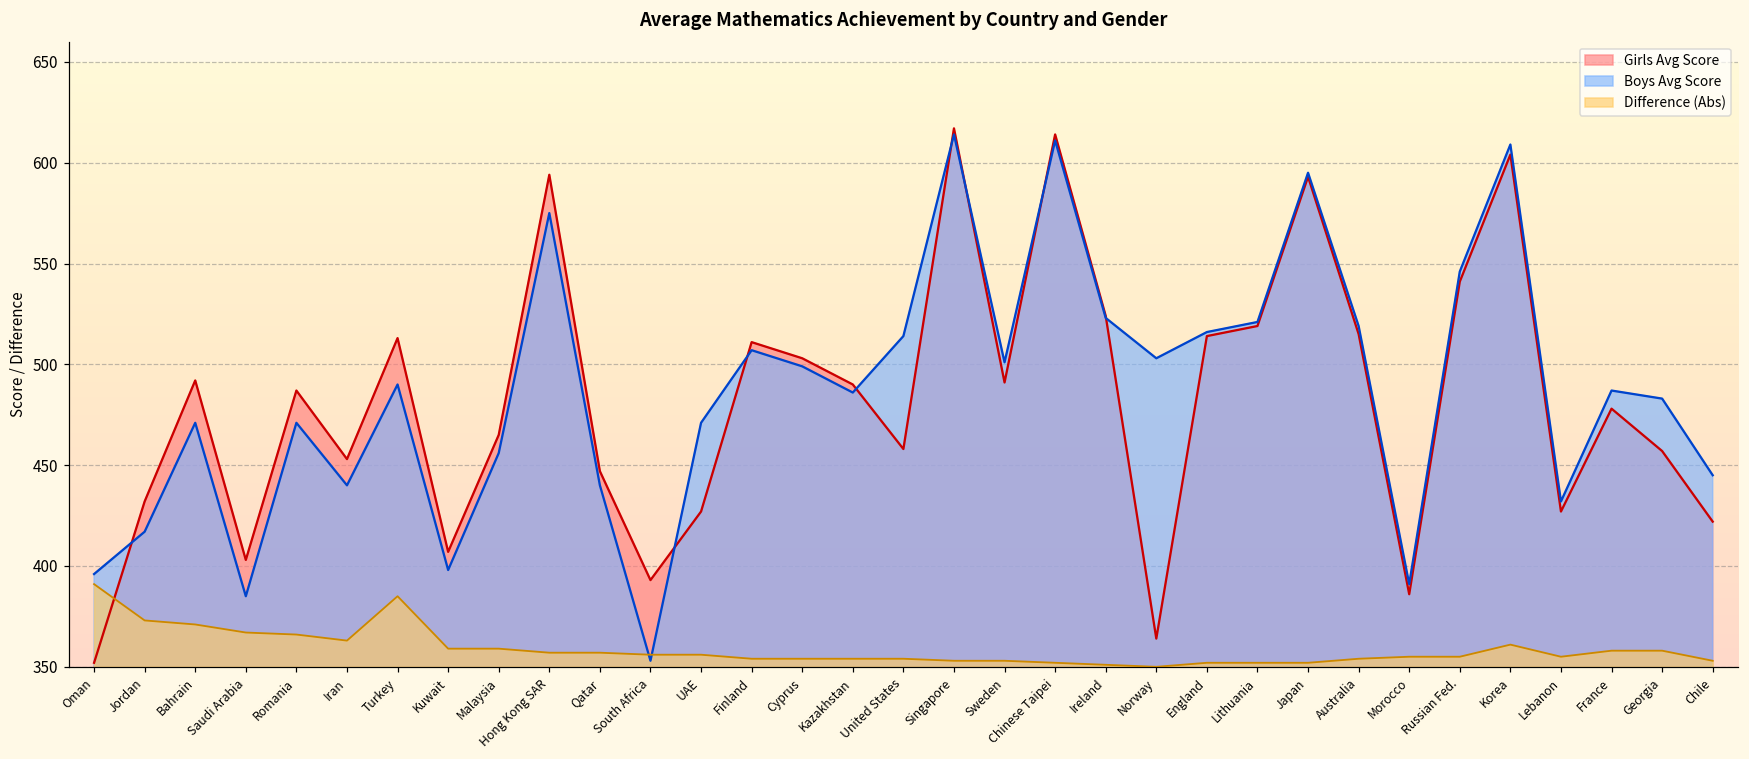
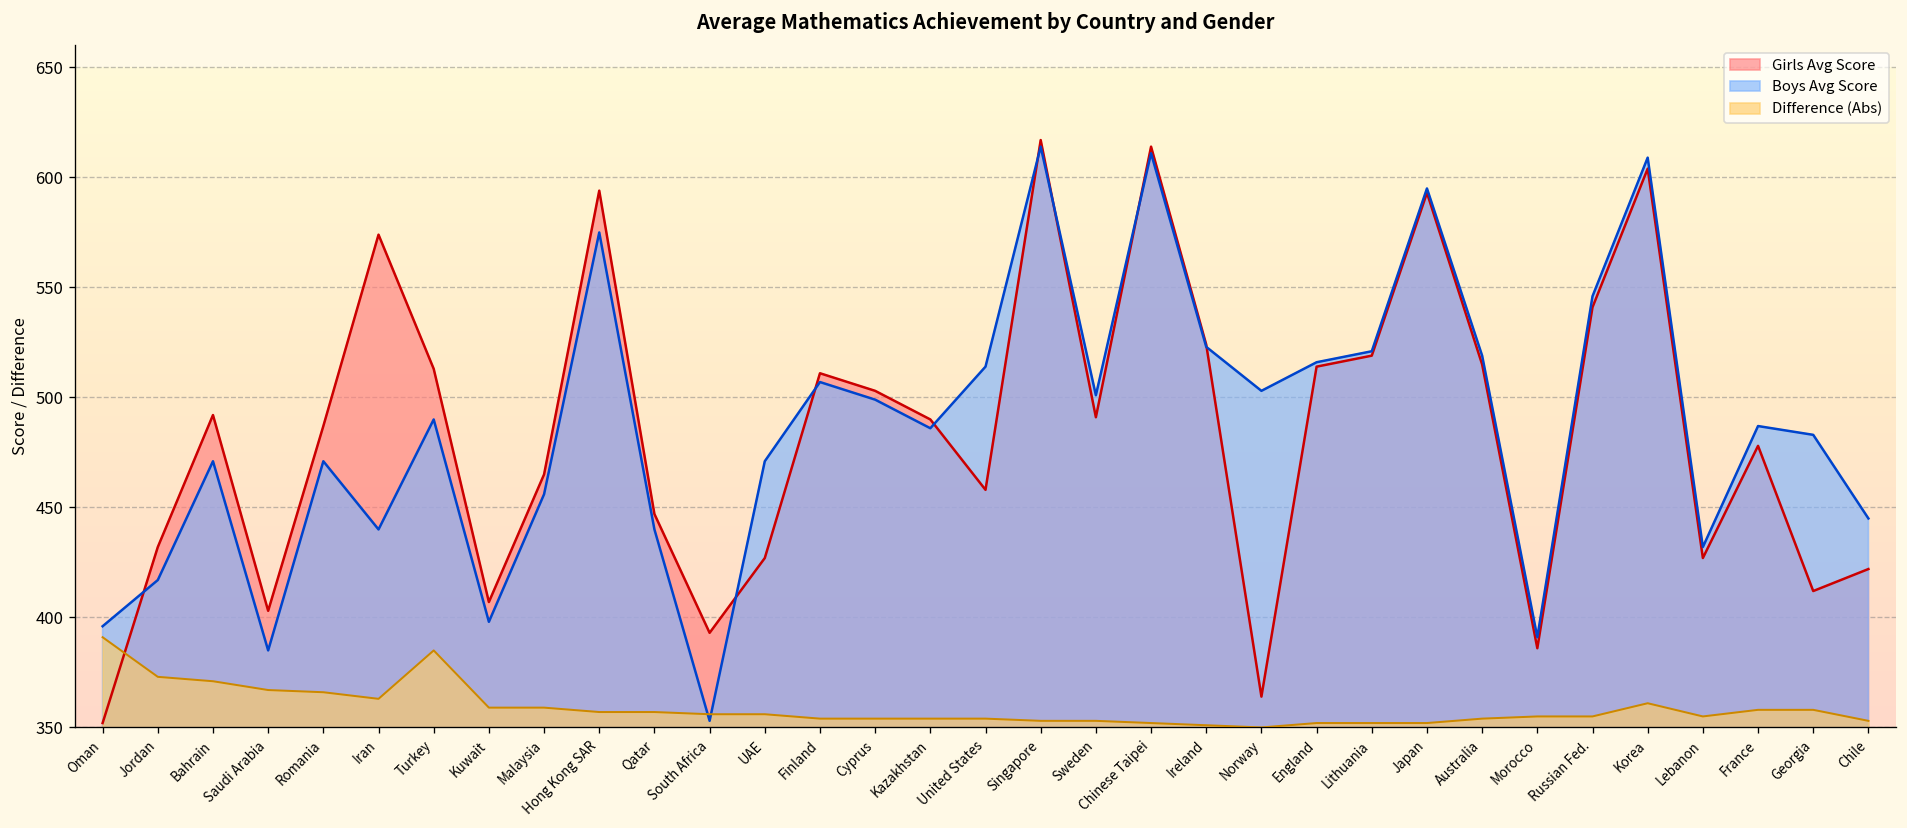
  {
    "Girls Avg Score": {
      "Oman": 352,
      "Jordan": 432,
      "Bahrain": 492,
      "Saudi Arabia": 403,
      "Romania": 487,
-     "Iran": 453,
+     "Iran": 574,
      "Turkey": 513,
      "Kuwait": 407,
      "Malaysia": 465,
      "Hong Kong SAR": 594,
      "Qatar": 447,
      "South Africa": 393,
      "UAE": 427,
      "Finland": 511,
      "Cyprus": 503,
      "Kazakhstan": 490,
      "United States": 458,
      "Singapore": 617,
      "Sweden": 491,
      "Chinese Taipei": 614,
      "Norway": 364,
      "England": 514,
      "Lithuania": 519,
      "Japan": 593,
      "Australia": 515,
      "Morocco": 386,
      "Russian Fed.": 541,
      "Korea": 604,
      "Lebanon": 427,
      "France": 478,
-     "Georgia": 457,
+     "Georgia": 412,
      "Chile": 422
    },
    "Boys Avg Score": {
      "Oman": 396,
      "Jordan": 417,
      "Bahrain": 471,
      "Saudi Arabia": 385,
      "Romania": 471,
      "Iran": 440,
      "Turkey": 490,
      "Kuwait": 398,
      "Malaysia": 456,
      "Hong Kong SAR": 575,
      "Qatar": 440,
      "South Africa": 353,
      "UAE": 471,
      "Finland": 507,
      "Cyprus": 499,
      "Kazakhstan": 486,
      "United States": 514,
      "Singapore": 614,
      "Sweden": 501,
      "Chinese Taipei": 611,
      "Norway": 503,
      "England": 516,
      "Lithuania": 521,
      "Japan": 595,
      "Australia": 519,
      "Morocco": 391,
      "Russian Fed.": 546,
      "Korea": 609,
      "Lebanon": 432,
      "France": 487,
      "Georgia": 483,
      "Chile": 445
    },
    "Difference (Abs)": {
      "Oman": 391,
      "Jordan": 373,
      "Bahrain": 371,
      "Saudi Arabia": 367,
      "Romania": 366,
      "Iran": 363,
      "Turkey": 385,
      "Kuwait": 359,
      "Malaysia": 359,
      "Hong Kong SAR": 357,
      "Qatar": 357,
      "South Africa": 356,
      "UAE": 356,
      "Finland": 354,
      "Cyprus": 354,
      "Kazakhstan": 354,
      "United States": 354,
      "Singapore": 353,
      "Sweden": 353,
      "Chinese Taipei": 352,
      "Ireland": 351,
      "Norway": 0,
      "England": 352,
      "Lithuania": 352,
      "Japan": 352,
      "Australia": 354,
      "Morocco": 355,
      "Russian Fed.": 355,
      "Korea": 361,
      "Lebanon": 355,
      "France": 358,
      "Georgia": 358,
      "Chile": 353
    }
  }
